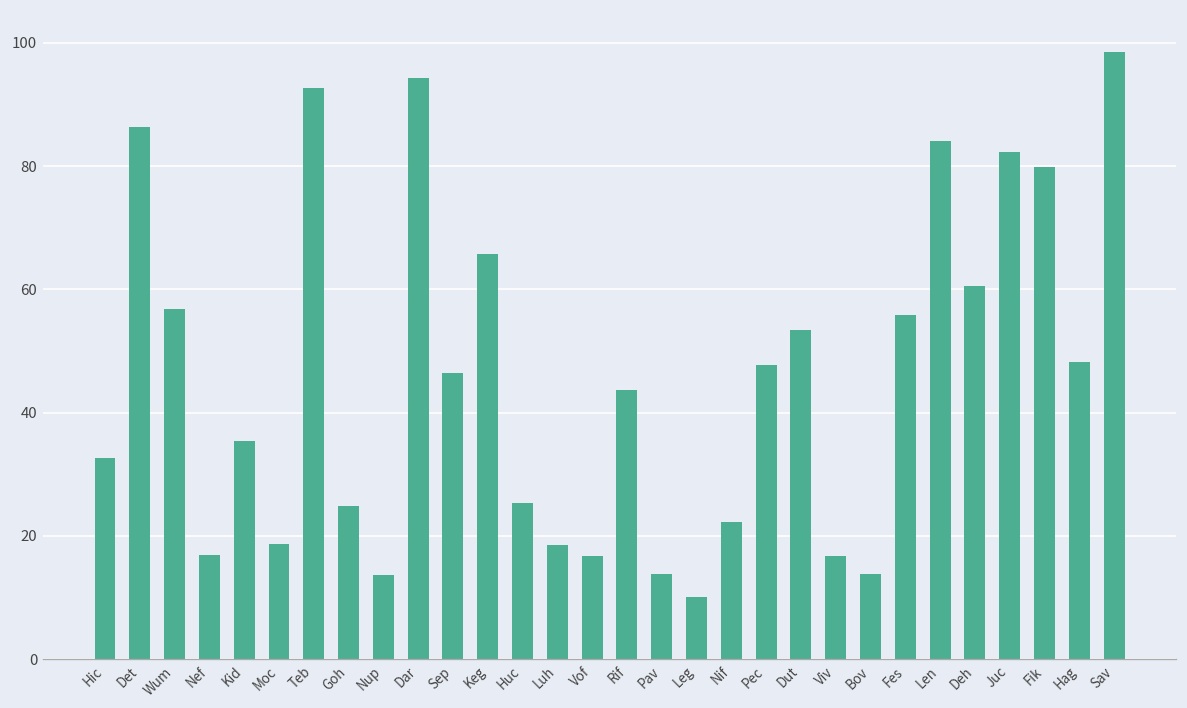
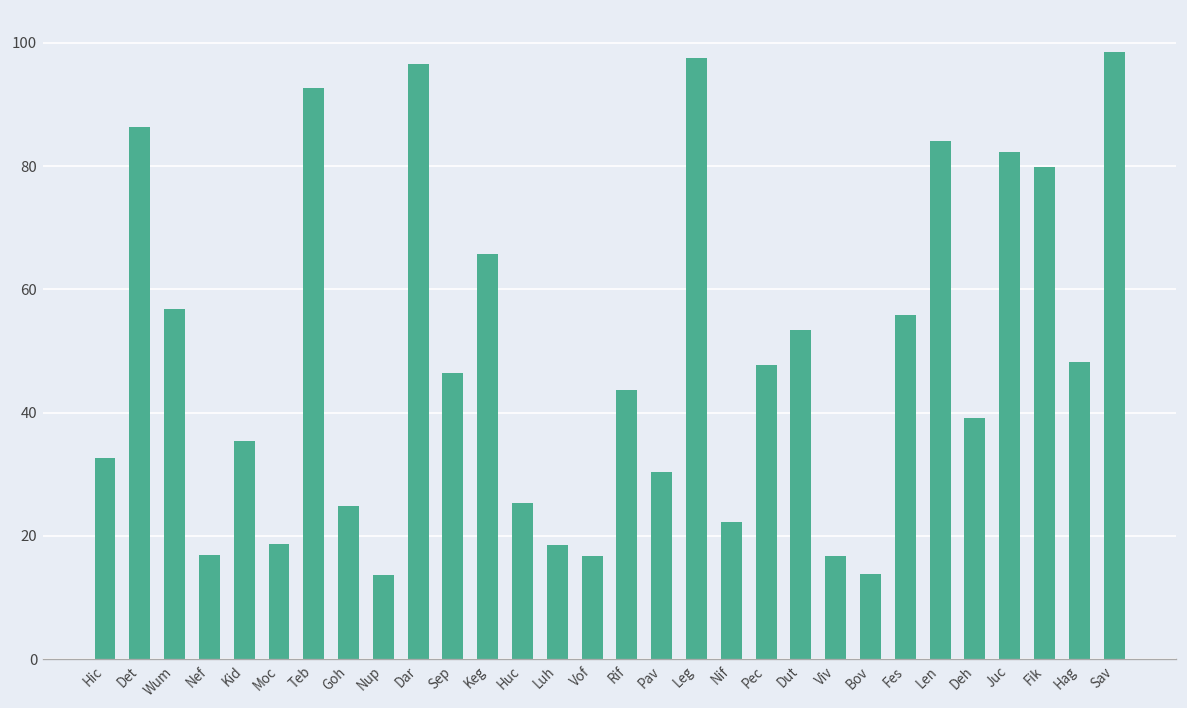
  {
    "Hic": 33,
    "Det": 86,
    "Wum": 57,
    "Nef": 17,
    "Kid": 35,
    "Moc": 19,
    "Teb": 93,
    "Goh": 25,
    "Nup": 14,
-   "Dar": 94,
+   "Dar": 97,
    "Sep": 46,
    "Keg": 66,
    "Huc": 25,
    "Luh": 19,
    "Vof": 17,
    "Rif": 44,
-   "Pav": 14,
-   "Leg": 10,
+   "Pav": 30,
+   "Leg": 97,
    "Nif": 22,
    "Pec": 48,
    "Dut": 53,
    "Viv": 17,
    "Bov": 14,
    "Fes": 56,
    "Len": 84,
-   "Deh": 60,
+   "Deh": 39,
    "Juc": 82,
    "Fik": 80,
    "Hag": 48,
    "Sav": 99
  }
